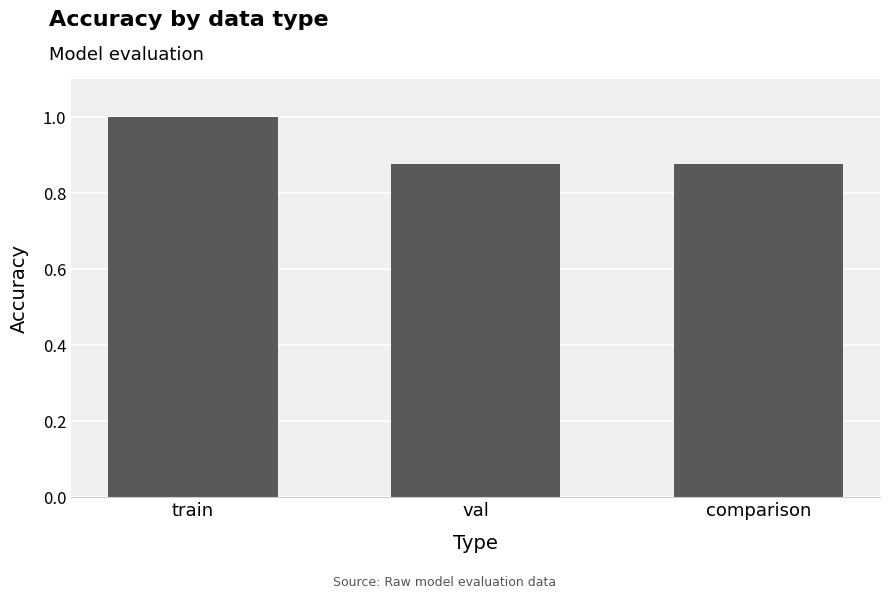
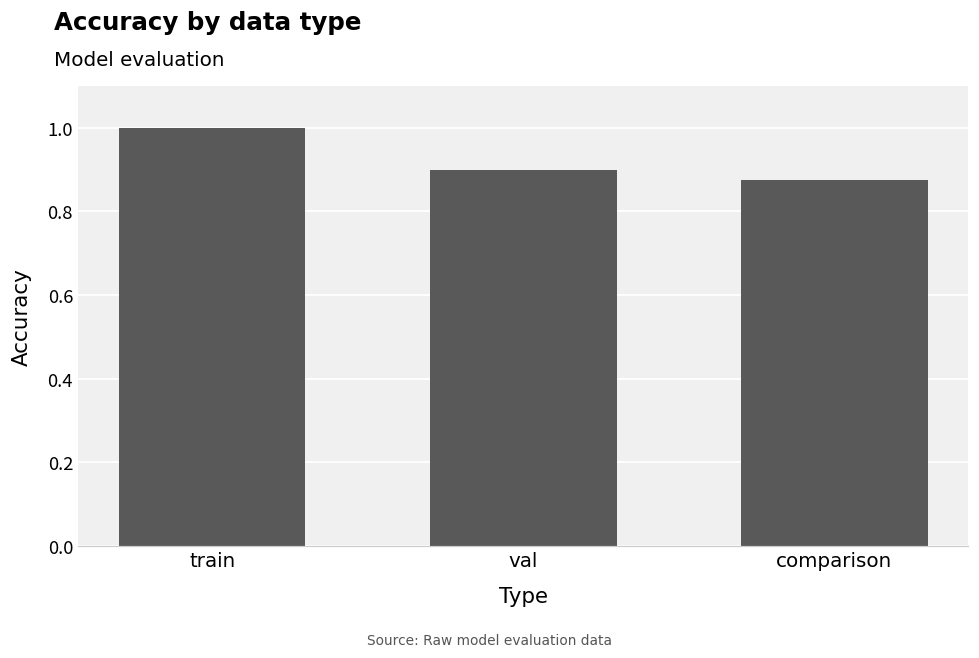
  {
    "train": 1.00,
-   "val": 0.88,
+   "val": 0.90,
    "comparison": 0.88
  }
